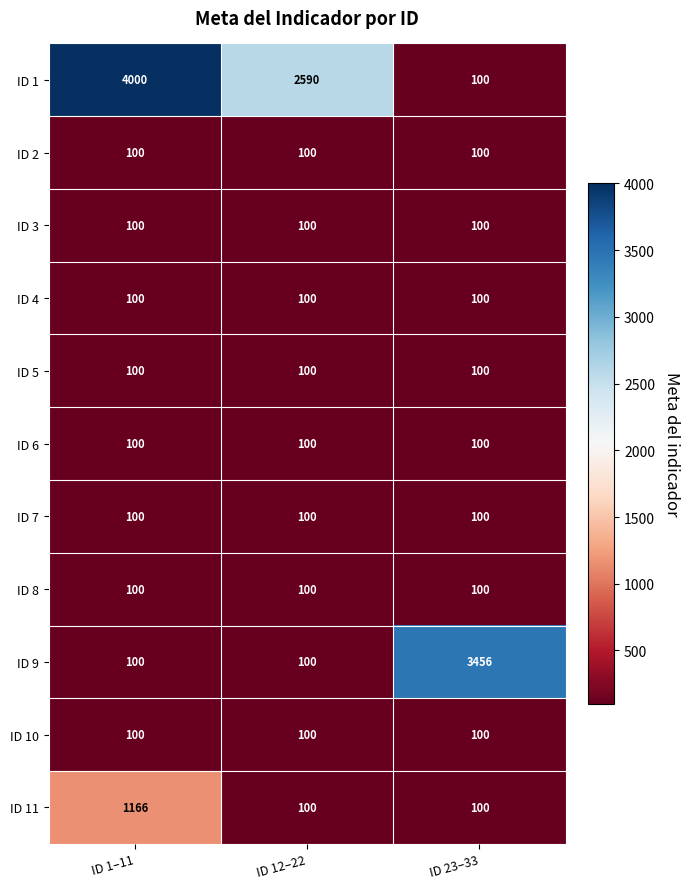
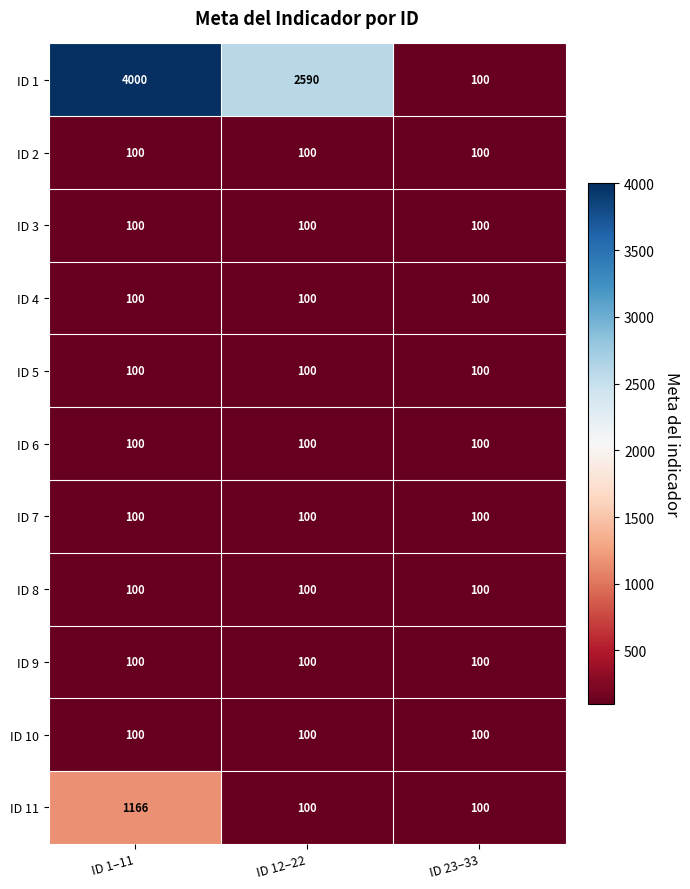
  {
    "ID 1": {
      "ID 1–11": 4000,
      "ID 12–22": 2590,
      "ID 23–33": 100
    },
    "ID 2": {
      "ID 1–11": 100,
      "ID 12–22": 100,
      "ID 23–33": 100
    },
    "ID 3": {
      "ID 1–11": 100,
      "ID 12–22": 100,
      "ID 23–33": 100
    },
    "ID 4": {
      "ID 1–11": 100,
      "ID 12–22": 100,
      "ID 23–33": 100
    },
    "ID 5": {
      "ID 1–11": 100,
      "ID 12–22": 100,
      "ID 23–33": 100
    },
    "ID 6": {
      "ID 1–11": 100,
      "ID 12–22": 100,
      "ID 23–33": 100
    },
    "ID 7": {
      "ID 1–11": 100,
      "ID 12–22": 100,
      "ID 23–33": 100
    },
    "ID 8": {
      "ID 1–11": 100,
      "ID 12–22": 100,
      "ID 23–33": 100
    },
    "ID 9": {
      "ID 1–11": 100,
      "ID 12–22": 100,
-     "ID 23–33": 3456
+     "ID 23–33": 100
    },
    "ID 10": {
      "ID 1–11": 100,
      "ID 12–22": 100,
      "ID 23–33": 100
    },
    "ID 11": {
      "ID 1–11": 1166,
      "ID 12–22": 100,
      "ID 23–33": 100
    }
  }
